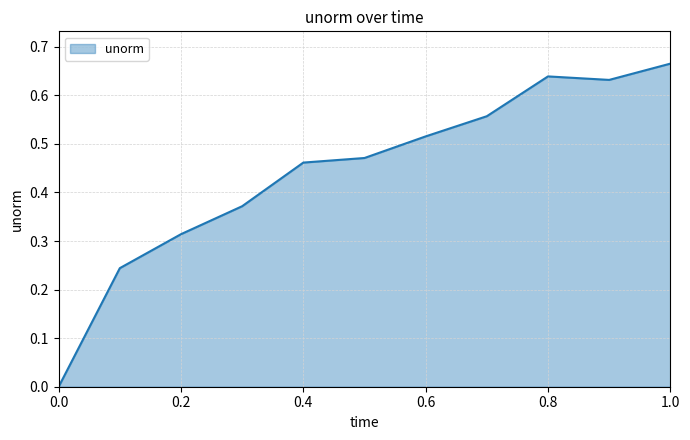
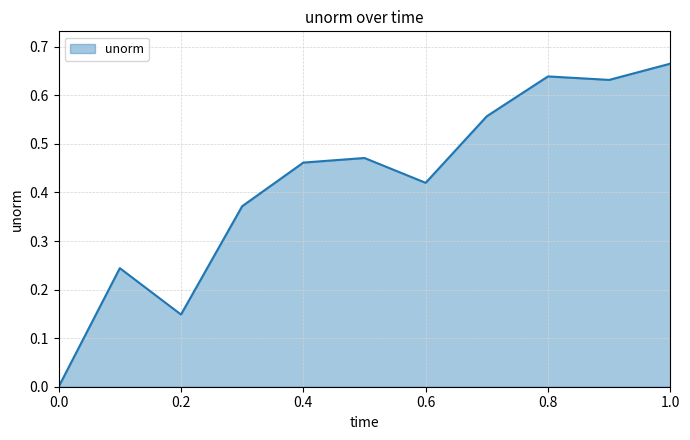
  {
    "0.0": 0.00,
-   "0.2": 0.31,
+   "0.2": 0.15,
    "0.4": 0.46,
-   "0.6": 0.52,
+   "0.6": 0.42,
    "0.8": 0.64,
    "1.0": 0.67
  }
